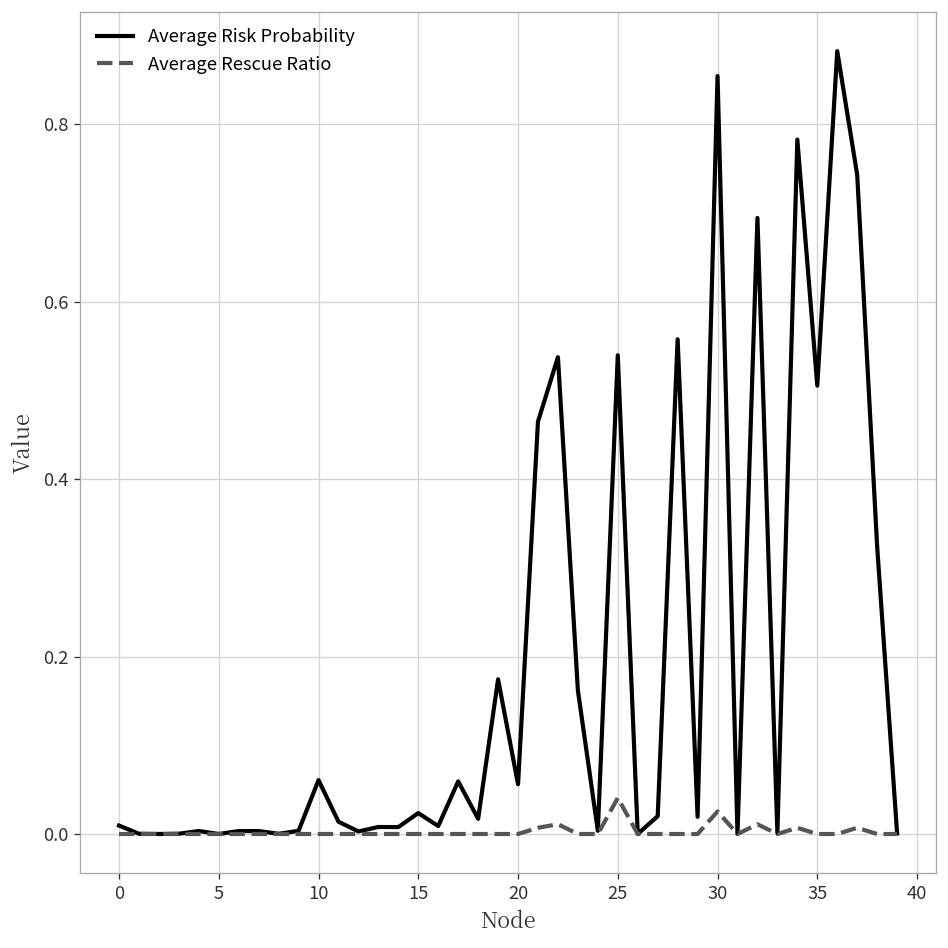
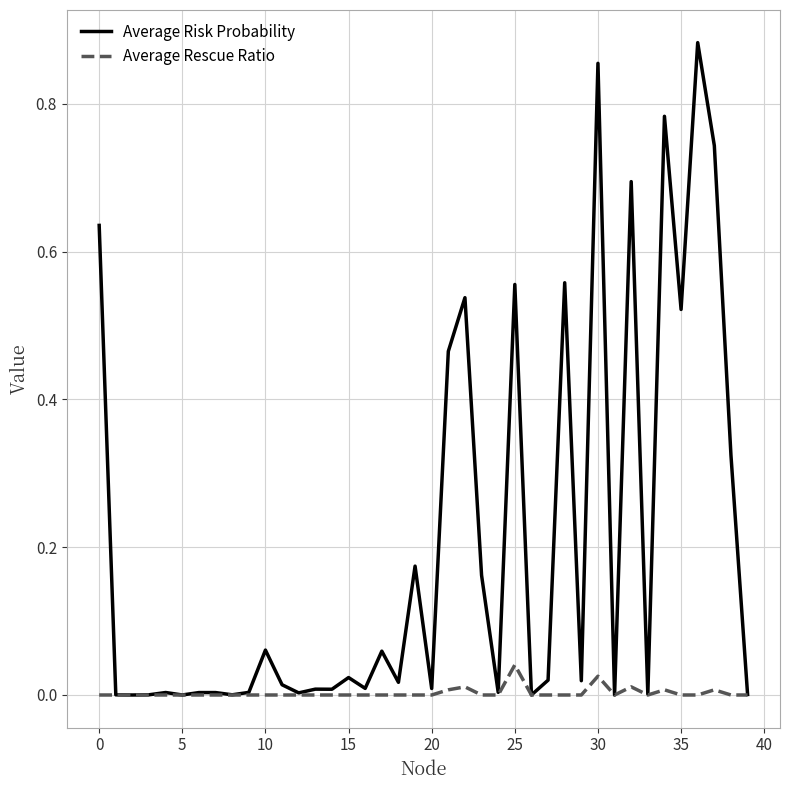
  {
    "Average Risk Probability": {
-     "0": 0.01,
+     "0": 0.64,
      "10": 0.06,
      "15": 0.02,
-     "20": 0.06,
-     "25": 0.54,
+     "20": 0.01,
+     "25": 0.56,
      "30": 0.85,
-     "35": 0.51
+     "35": 0.52
    },
    "Average Rescue Ratio": {
      "0": 0.00,
      "10": 0.00,
      "15": 0.00,
      "20": 0.00,
      "25": 0.04,
      "30": 0.03,
      "35": 0.00
    }
  }
